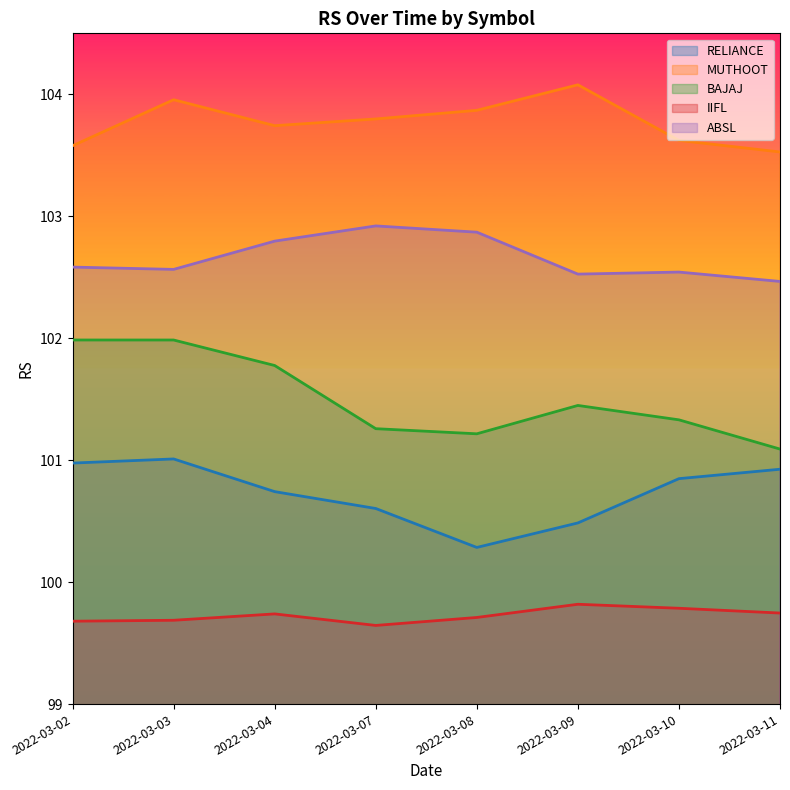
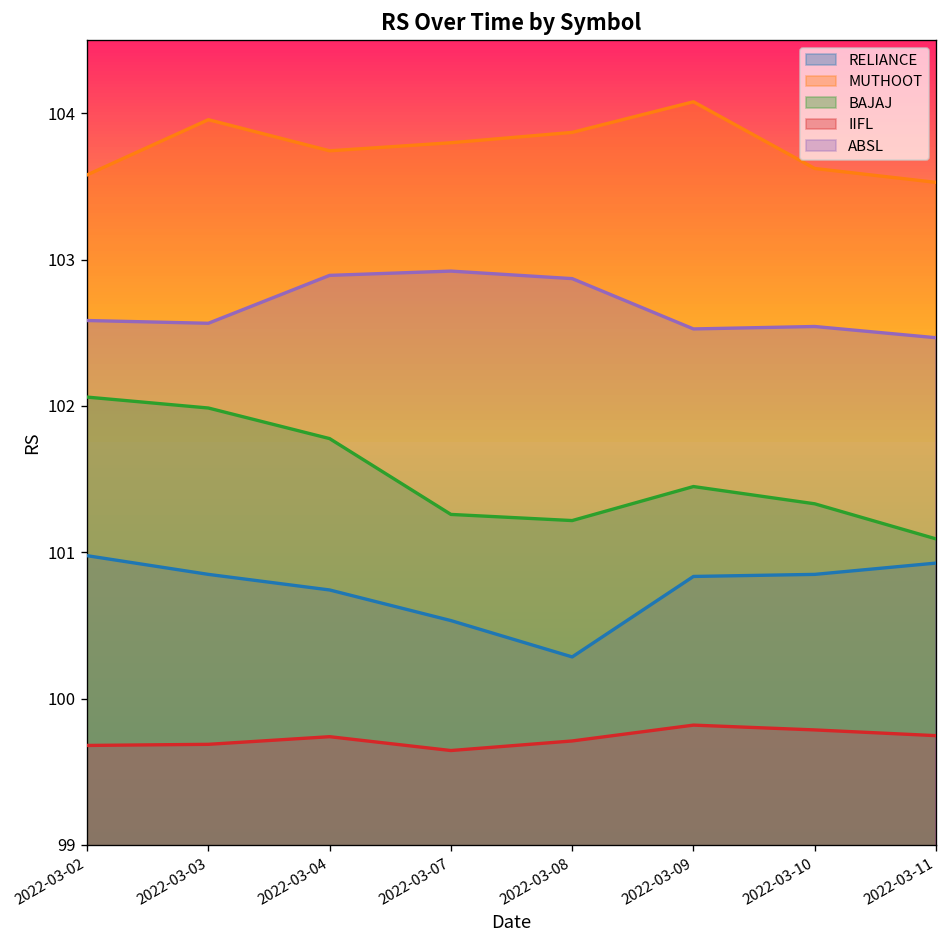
  {
    "RELIANCE": {
      "2022-03-02": 100.98,
-     "2022-03-03": 101.01,
+     "2022-03-03": 100.85,
      "2022-03-04": 100.74,
-     "2022-03-07": 100.60,
+     "2022-03-07": 100.53,
      "2022-03-08": 100.28,
-     "2022-03-09": 100.49,
+     "2022-03-09": 100.83,
      "2022-03-10": 100.85,
      "2022-03-11": 100.93
    },
    "BAJAJ": {
-     "2022-03-02": 101.99,
+     "2022-03-02": 102.06,
      "2022-03-03": 101.99,
      "2022-03-04": 101.78,
      "2022-03-07": 101.26,
      "2022-03-08": 101.22,
      "2022-03-09": 101.45,
      "2022-03-10": 101.33,
      "2022-03-11": 101.09
    },
    "ABSL": {
      "2022-03-02": 102.58,
      "2022-03-03": 102.56,
-     "2022-03-04": 102.80,
+     "2022-03-04": 102.89,
      "2022-03-07": 102.92,
      "2022-03-08": 102.87,
      "2022-03-09": 102.53,
      "2022-03-10": 102.54,
      "2022-03-11": 102.47
    }
  }
